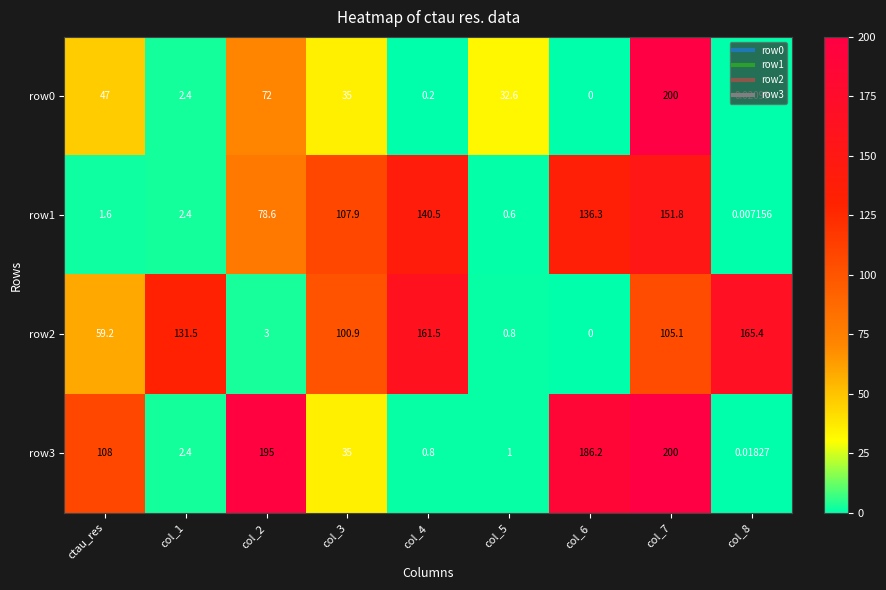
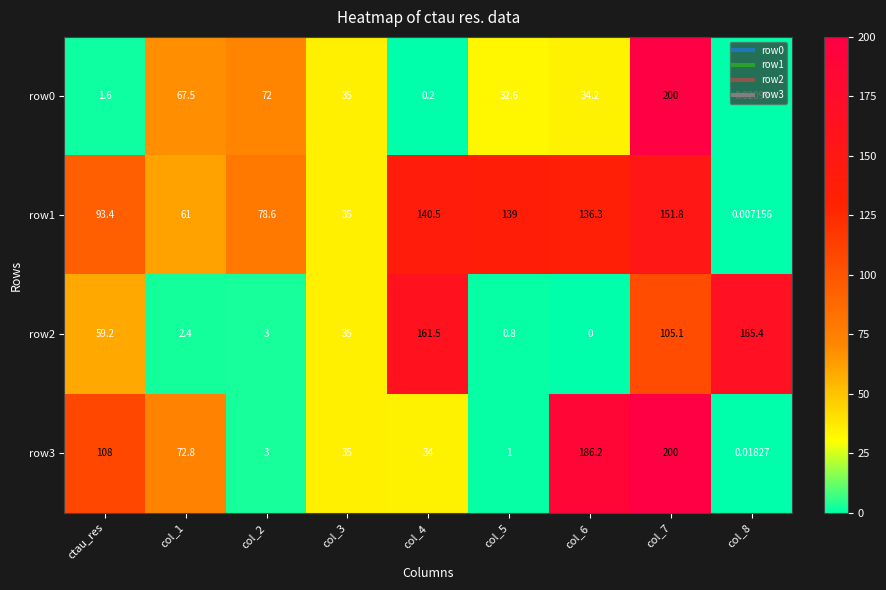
  {
    "row0": {
-     "ctau_res": 47,
-     "col_1": 2.4,
+     "ctau_res": 1.6,
+     "col_1": 67.5,
      "col_2": 72,
      "col_3": 35,
      "col_4": 0.2,
      "col_5": 32.6,
-     "col_6": 0,
+     "col_6": 34.2,
      "col_7": 200
    },
    "row1": {
-     "ctau_res": 1.6,
-     "col_1": 2.4,
+     "ctau_res": 93.4,
+     "col_1": 61,
      "col_2": 78.6,
-     "col_3": 107.9,
+     "col_3": 35,
      "col_4": 140.5,
-     "col_5": 0.6,
+     "col_5": 139,
      "col_6": 136.3,
      "col_7": 151.8,
      "col_8": 0.007156
    },
    "row2": {
      "ctau_res": 59.2,
-     "col_1": 131.5,
+     "col_1": 2.4,
      "col_2": 3,
-     "col_3": 100.9,
+     "col_3": 35,
      "col_4": 161.5,
      "col_5": 0.8,
      "col_6": 0,
      "col_7": 105.1,
      "col_8": 165.4
    },
    "row3": {
      "ctau_res": 108,
-     "col_1": 2.4,
-     "col_2": 195,
+     "col_1": 72.8,
+     "col_2": 3,
      "col_3": 35,
-     "col_4": 0.8,
+     "col_4": 34,
      "col_5": 1,
      "col_6": 186.2,
      "col_7": 200,
      "col_8": 0.01827
    }
  }
